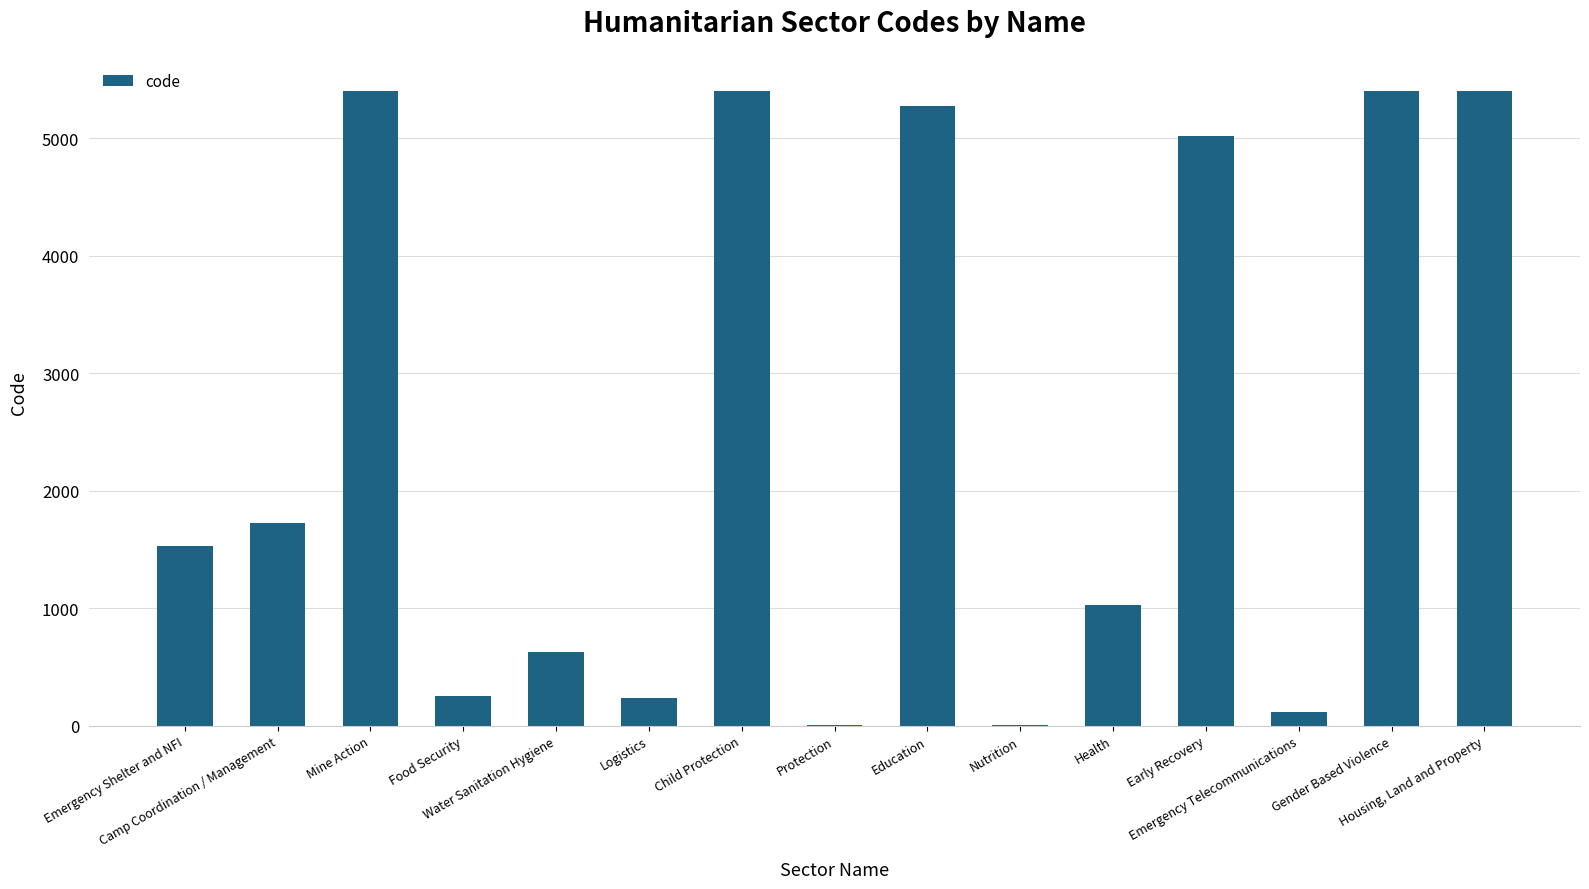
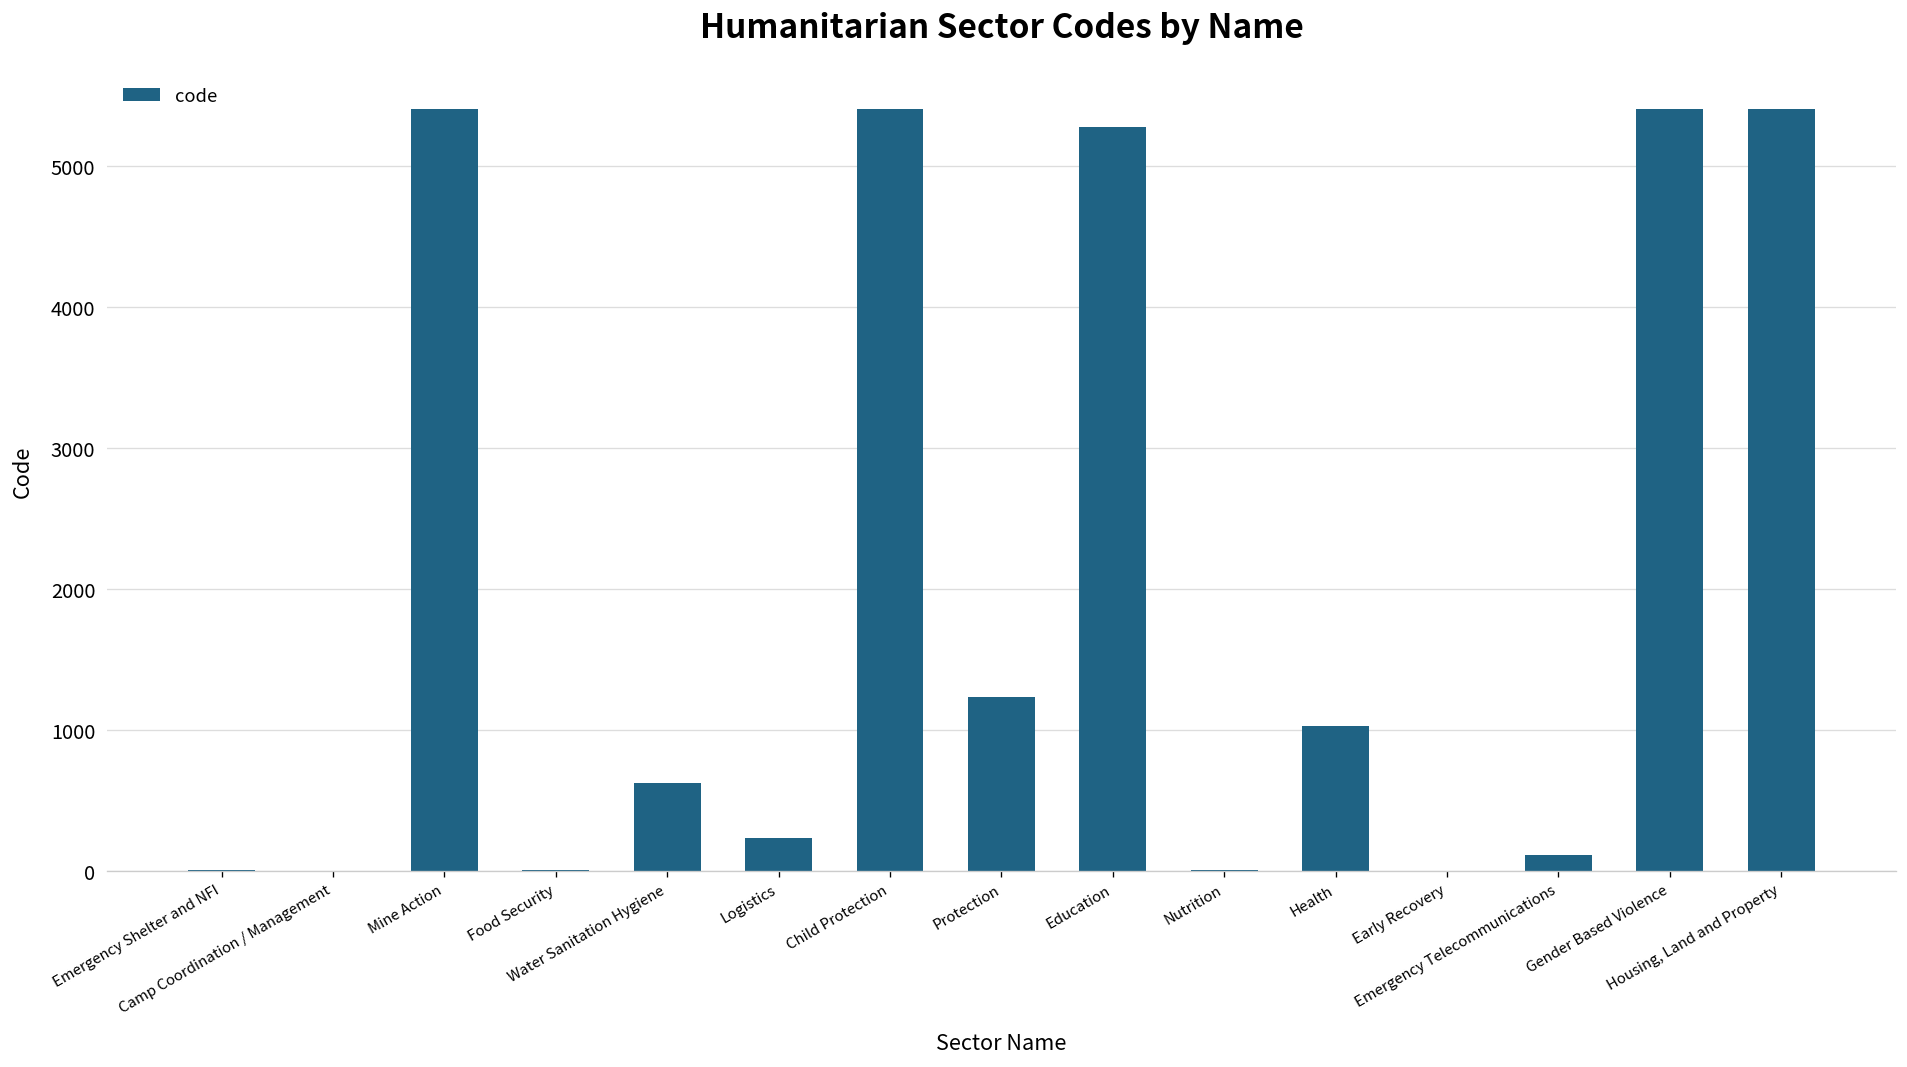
  {
-   "Emergency Shelter and NFI": 1530,
-   "Camp Coordination / Management": 1730,
+   "Emergency Shelter and NFI": 0,
+   "Camp Coordination / Management": 0,
    "Mine Action": 5410,
-   "Food Security": 250,
+   "Food Security": 10,
    "Water Sanitation Hygiene": 630,
    "Logistics": 230,
    "Child Protection": 5400,
-   "Protection": 10,
+   "Protection": 1240,
    "Education": 5270,
    "Health": 1030,
-   "Early Recovery": 5020,
+   "Early Recovery": 0,
    "Emergency Telecommunications": 120,
    "Gender Based Violence": 5400,
    "Housing, Land and Property": 5410
  }
